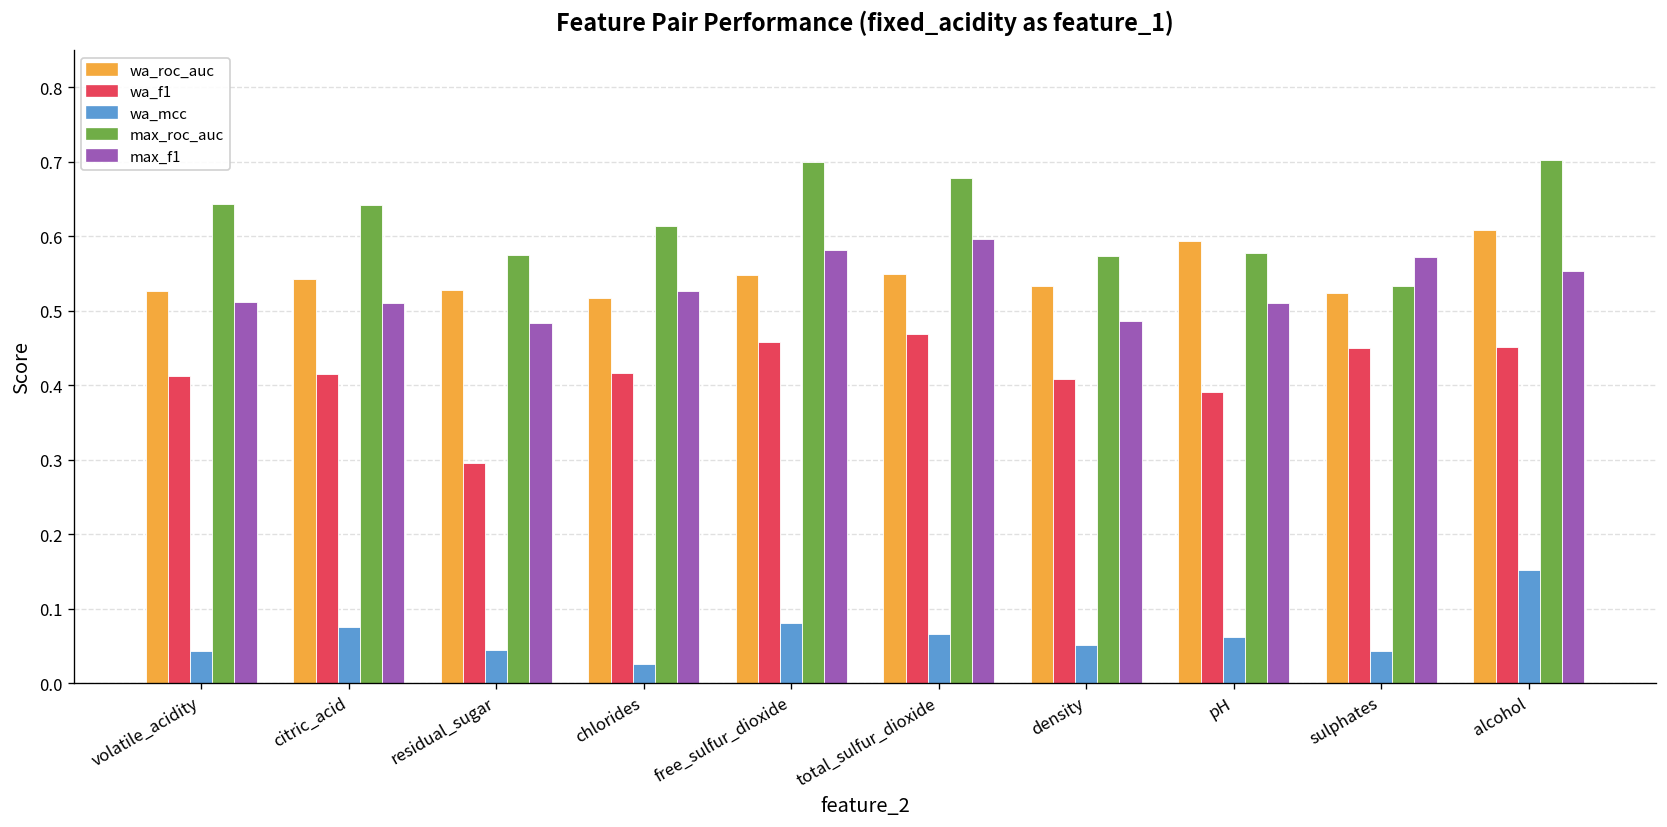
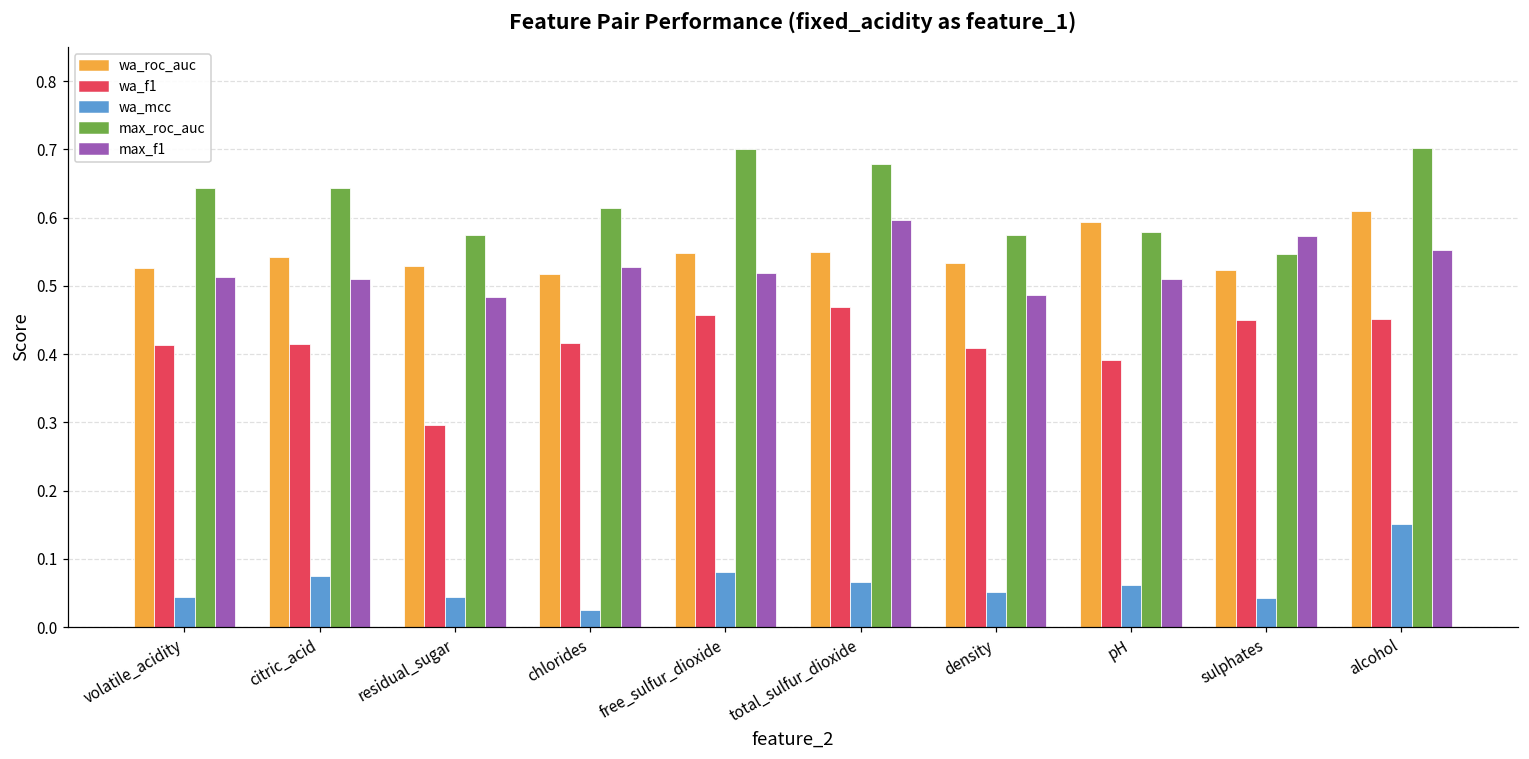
  {
    "wa_roc_auc": {
      "volatile_acidity": 0.53,
      "citric_acid": 0.54,
      "residual_sugar": 0.53,
      "chlorides": 0.52,
      "free_sulfur_dioxide": 0.55,
      "total_sulfur_dioxide": 0.55,
      "density": 0.53,
      "pH": 0.59,
      "sulphates": 0.52,
      "alcohol": 0.61
    },
    "wa_f1": {
      "volatile_acidity": 0.41,
      "citric_acid": 0.42,
      "residual_sugar": 0.30,
      "chlorides": 0.42,
      "free_sulfur_dioxide": 0.46,
      "total_sulfur_dioxide": 0.47,
      "density": 0.41,
      "pH": 0.39,
      "sulphates": 0.45,
      "alcohol": 0.45
    },
    "wa_mcc": {
      "volatile_acidity": 0.04,
      "citric_acid": 0.08,
      "residual_sugar": 0.04,
      "chlorides": 0.03,
      "free_sulfur_dioxide": 0.08,
      "total_sulfur_dioxide": 0.07,
      "density": 0.05,
      "pH": 0.06,
      "sulphates": 0.04,
      "alcohol": 0.15
    },
    "max_roc_auc": {
      "volatile_acidity": 0.64,
      "citric_acid": 0.64,
      "residual_sugar": 0.57,
      "chlorides": 0.61,
      "free_sulfur_dioxide": 0.70,
      "total_sulfur_dioxide": 0.68,
      "density": 0.57,
      "pH": 0.58,
-     "sulphates": 0.53,
+     "sulphates": 0.55,
      "alcohol": 0.70
    },
    "max_f1": {
      "volatile_acidity": 0.51,
      "citric_acid": 0.51,
      "residual_sugar": 0.48,
      "chlorides": 0.53,
-     "free_sulfur_dioxide": 0.58,
+     "free_sulfur_dioxide": 0.52,
      "total_sulfur_dioxide": 0.60,
      "density": 0.49,
      "pH": 0.51,
      "sulphates": 0.57,
      "alcohol": 0.55
    }
  }
